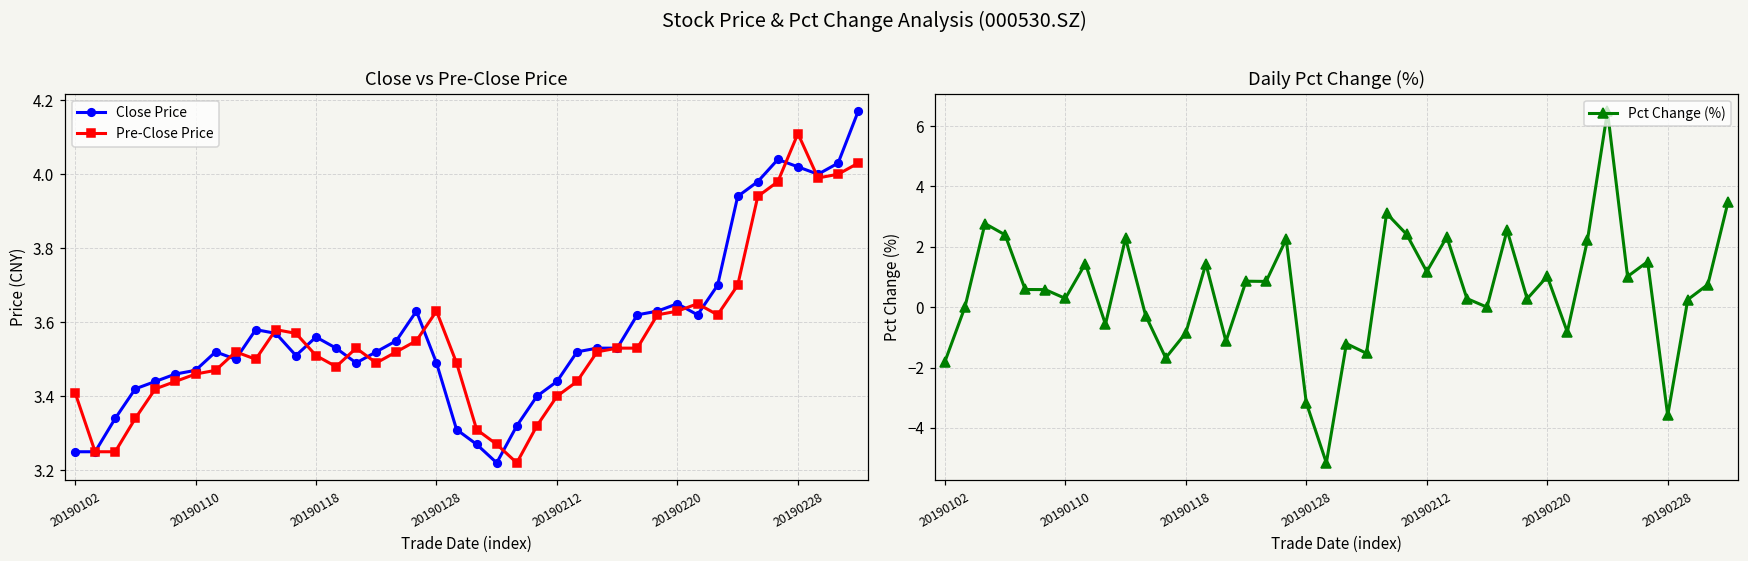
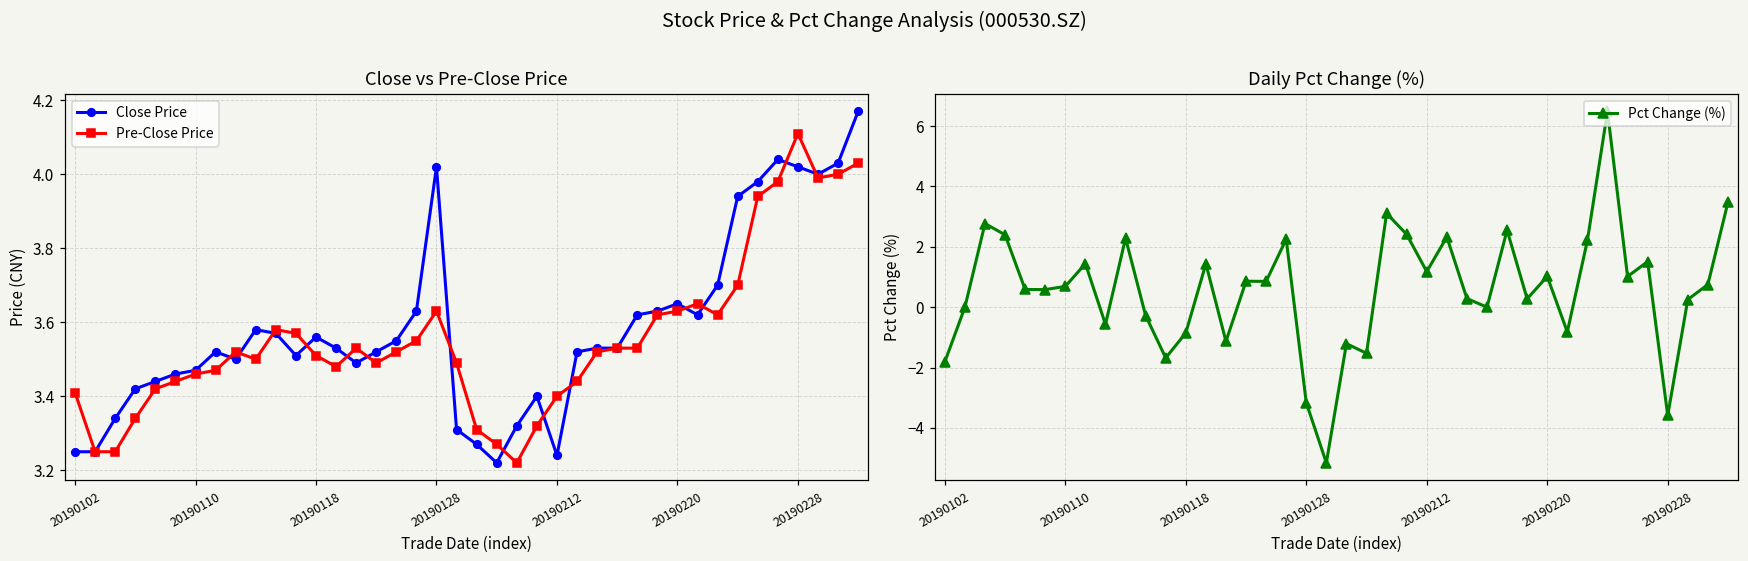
  {
    "Close vs Pre-Close Price": {
      "Close Price": {
        "20190102": 3.25,
        "20190110": 3.47,
        "20190118": 3.56,
-       "20190128": 3.49,
-       "20190212": 3.44,
+       "20190128": 4.02,
+       "20190212": 3.24,
        "20190220": 3.65,
        "20190228": 4.02
      },
      "Pre-Close Price": {
        "20190102": 3.41,
        "20190110": 3.46,
        "20190118": 3.51,
        "20190128": 3.63,
        "20190212": 3.40,
        "20190220": 3.63,
        "20190228": 4.11
      }
    },
    "Daily Pct Change (%)": {
      "20190102": -1.8,
-     "20190110": 0.3,
+     "20190110": 0.7,
      "20190118": -0.9,
      "20190128": -3.2,
      "20190212": 1.2,
      "20190220": 1.0,
      "20190228": -3.6
    }
  }
